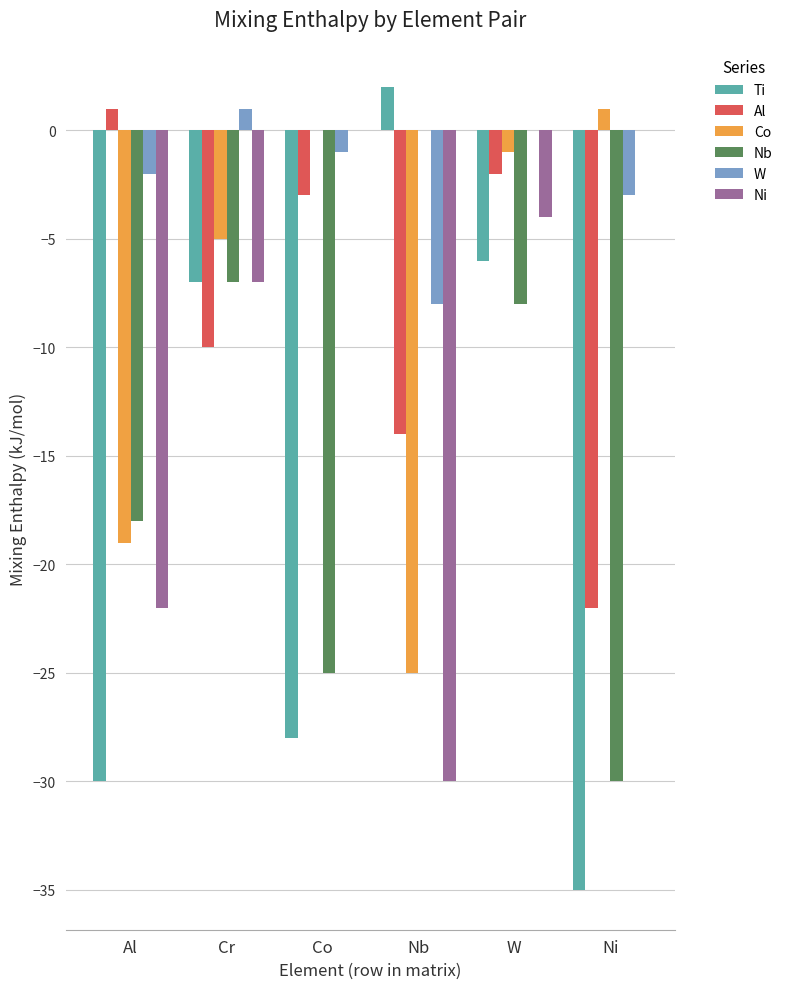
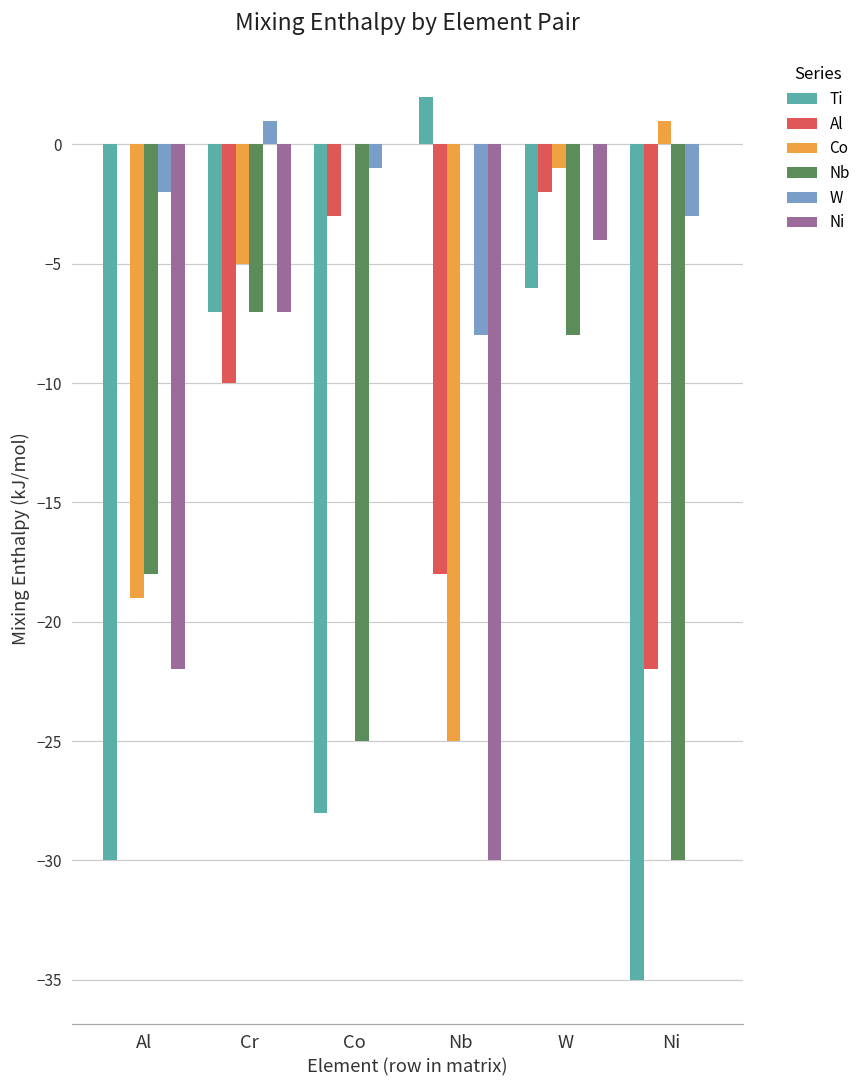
  {
    "Al": {
-     "Al": 1,
+     "Al": 0,
      "Cr": -10,
      "Co": -3,
-     "Nb": -14,
+     "Nb": -18,
      "W": -2,
      "Ni": -22
    },
    "Co": {
      "Al": -19,
      "Cr": -5,
      "Co": 0,
      "Nb": -25,
      "W": -1,
      "Ni": 1
    },
    "Nb": {
      "Al": -18,
      "Cr": -7,
      "Co": -25,
      "Nb": 0,
      "W": -8,
      "Ni": -30
    },
    "Ni": {
      "Al": -22,
      "Cr": -7,
      "Co": 0,
      "Nb": -30,
      "W": -4,
      "Ni": 0
    }
  }
